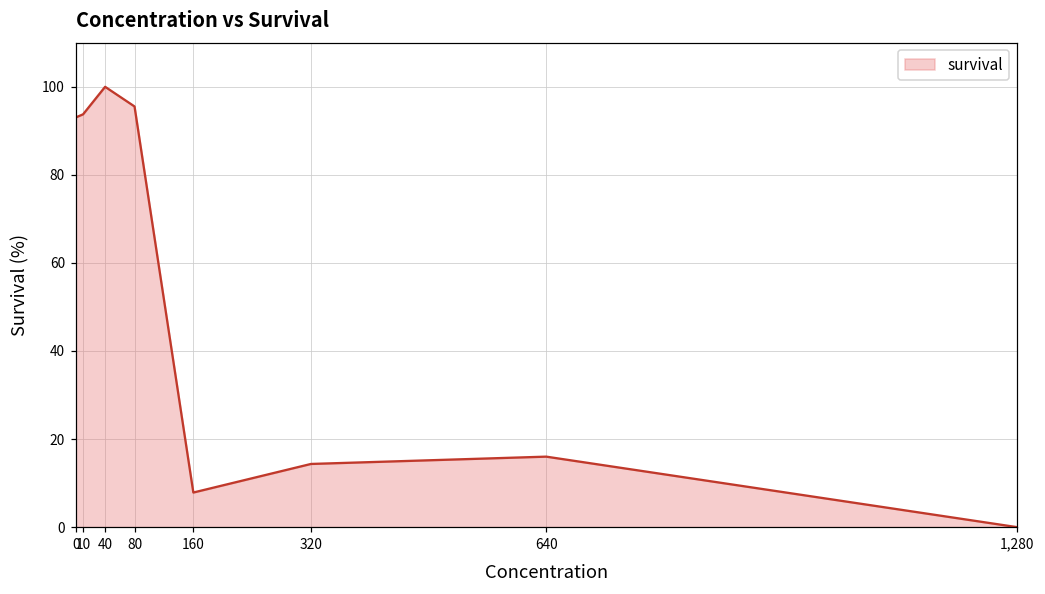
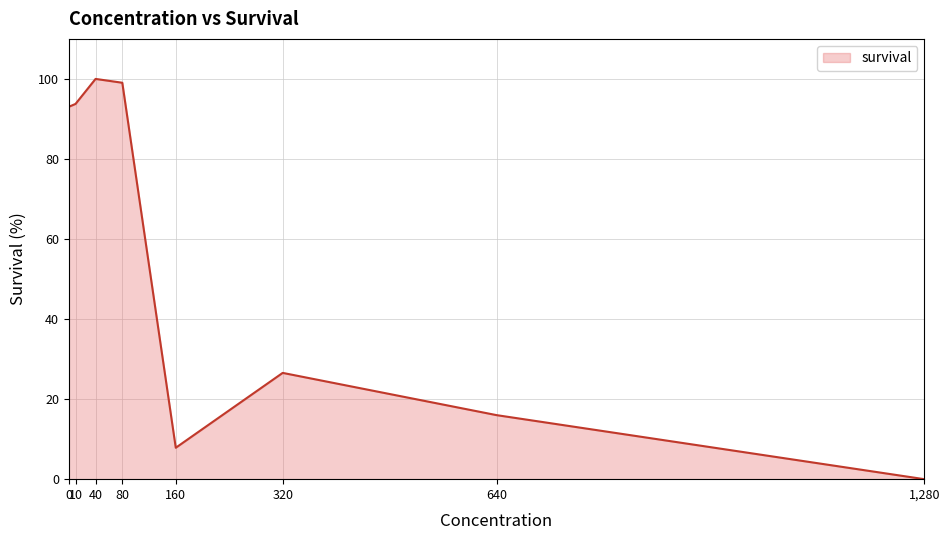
  {
    "40": 100,
-   "80": 96,
+   "80": 99,
    "160": 8,
-   "320": 14,
+   "320": 27,
    "640": 16,
    "1,280": 0
  }
